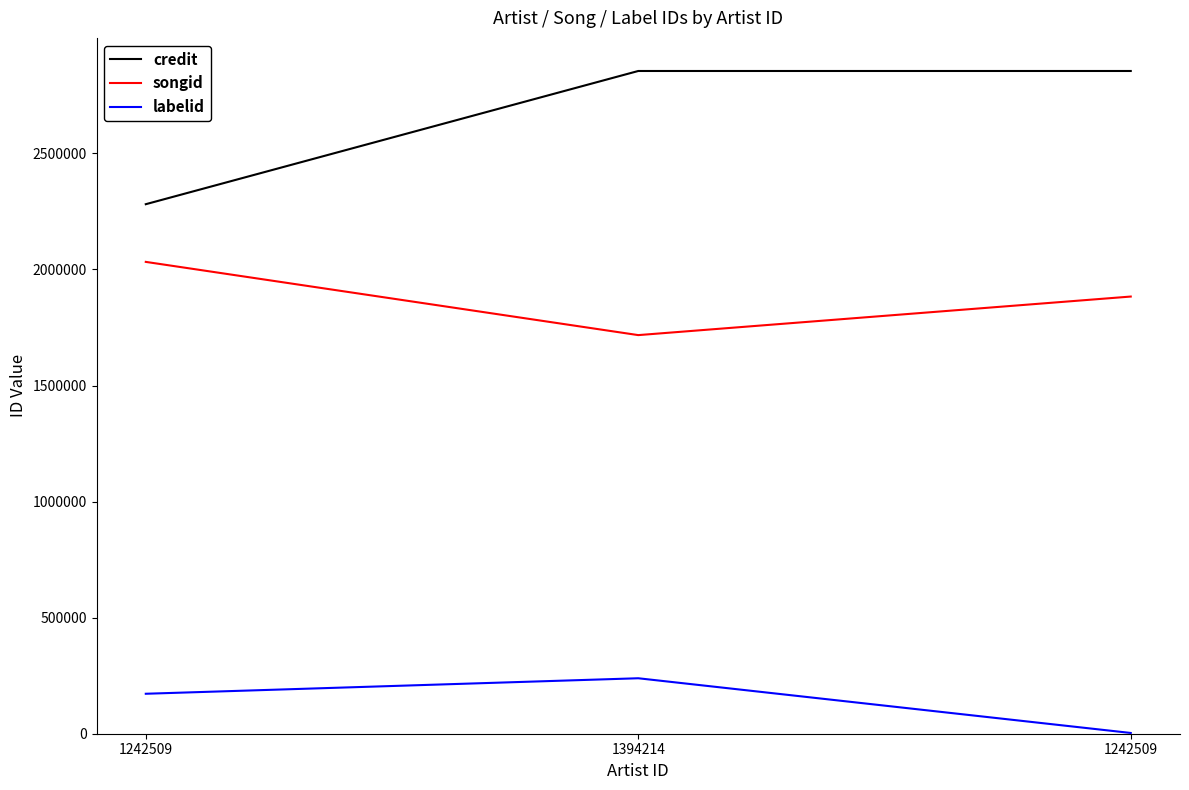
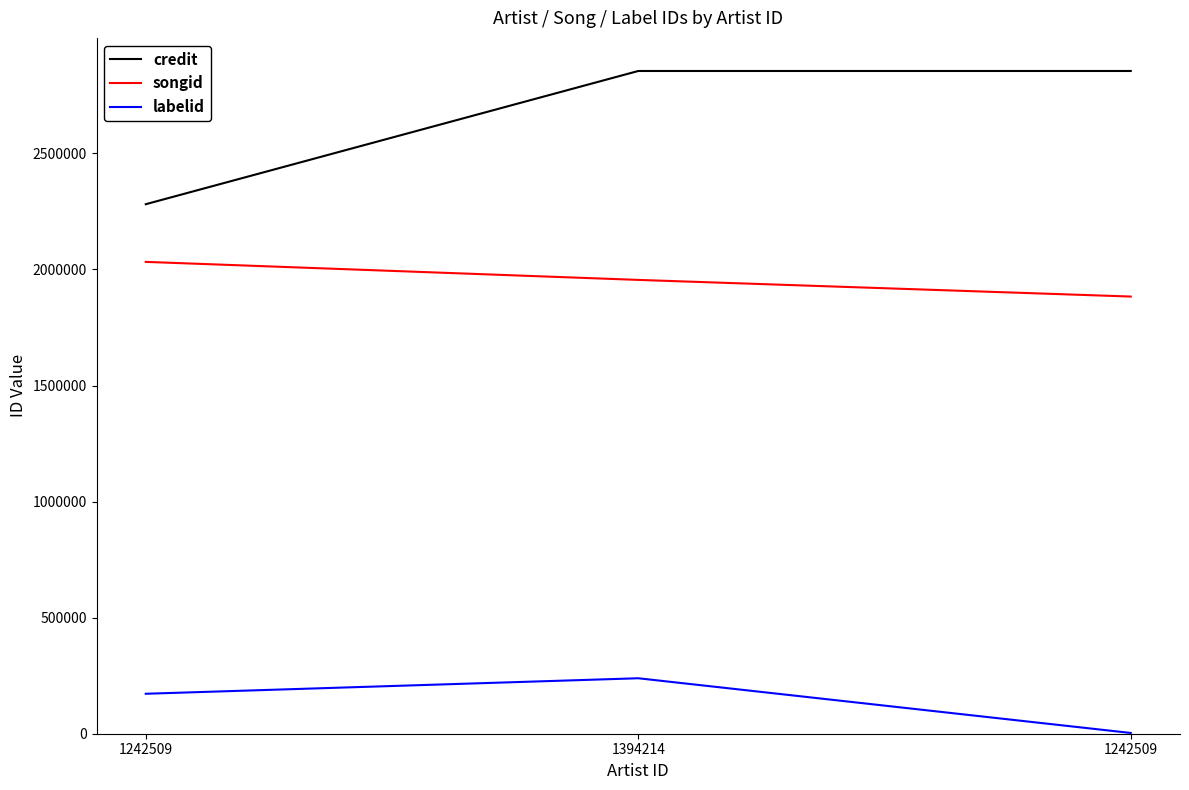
  {
    "credit": {
      "1394214": 2860000
    },
    "songid": {
-     "1394214": 1720000
+     "1394214": 1960000
    },
    "labelid": {
      "1394214": 240000
    }
  }
